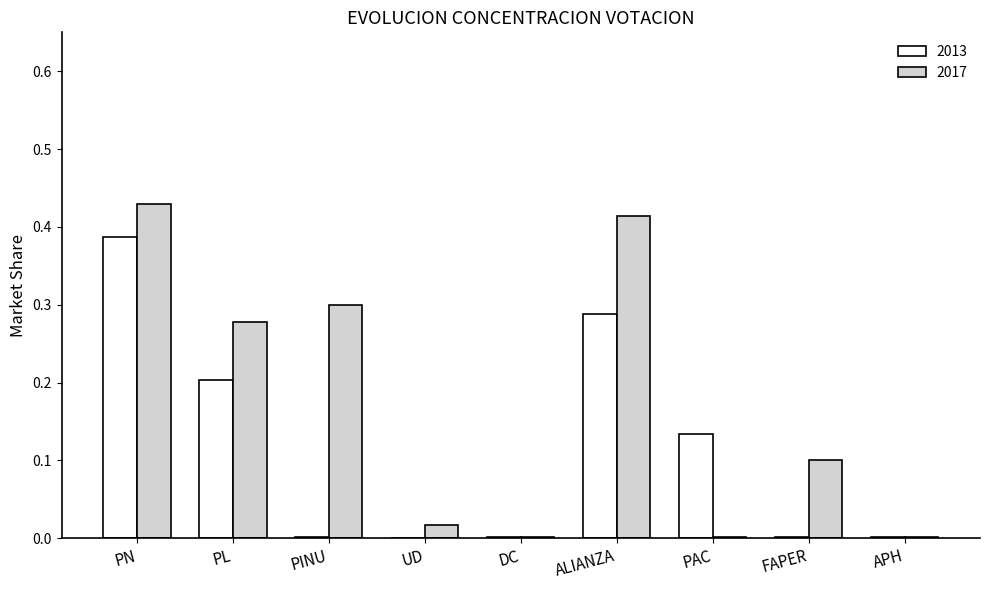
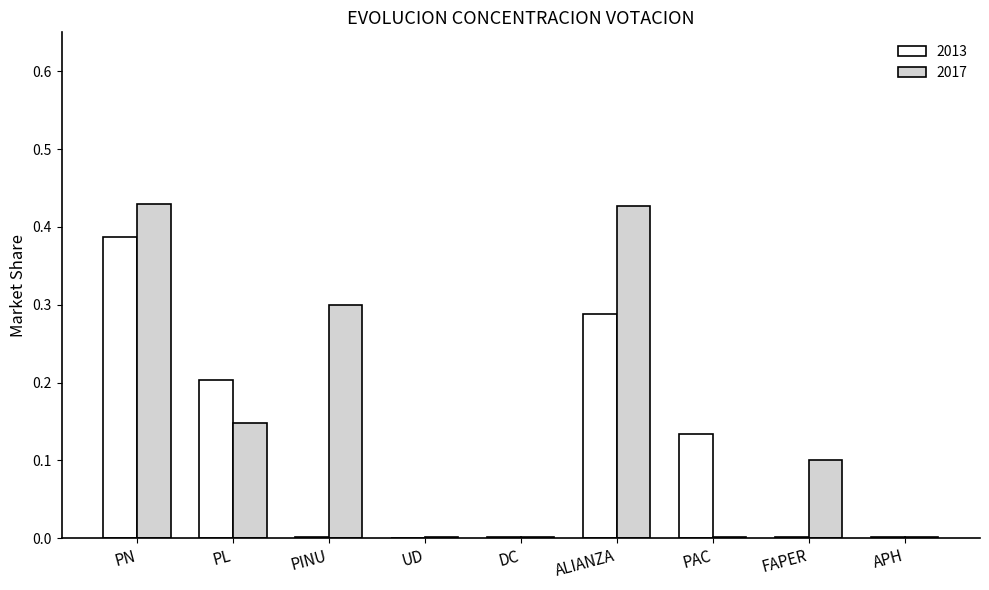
  {
    "2013": {
      "PN": 0.39,
      "PL": 0.20,
      "UD": 0.00,
      "ALIANZA": 0.29,
      "PAC": 0.13
    },
    "2017": {
      "PN": 0.43,
-     "PL": 0.28,
+     "PL": 0.15,
      "PINU": 0.30,
-     "UD": 0.02,
-     "ALIANZA": 0.41,
+     "UD": 0.00,
+     "ALIANZA": 0.43,
      "FAPER": 0.10
    }
  }
